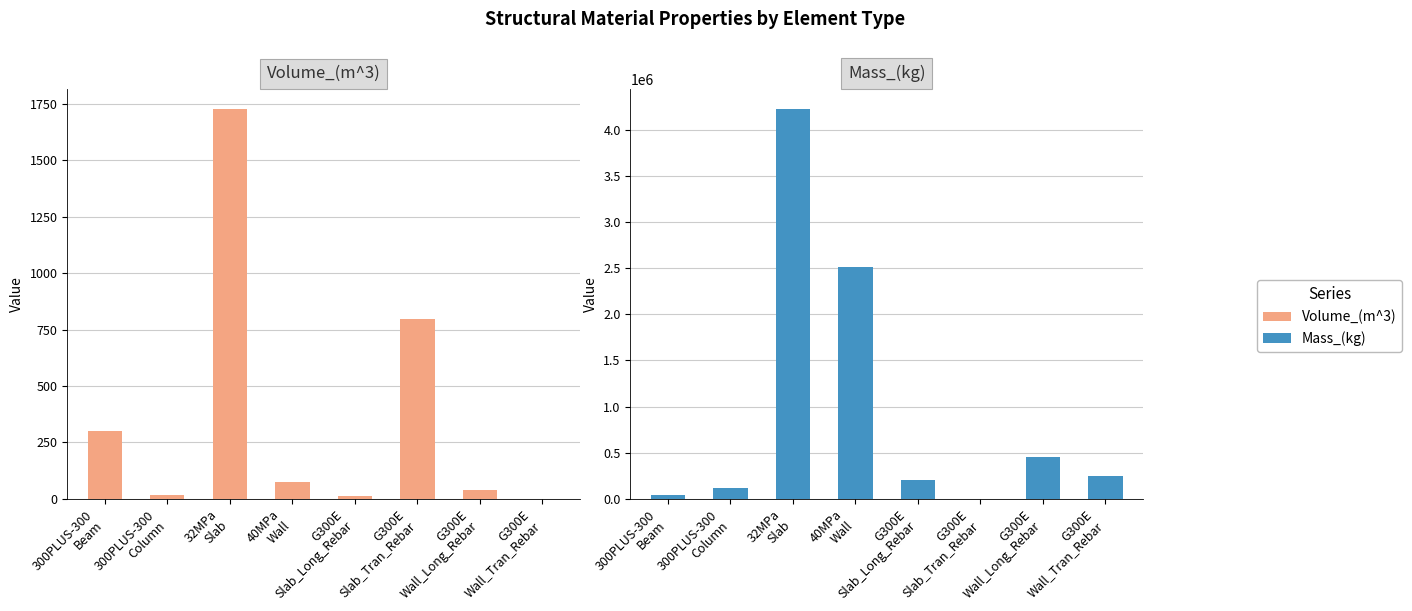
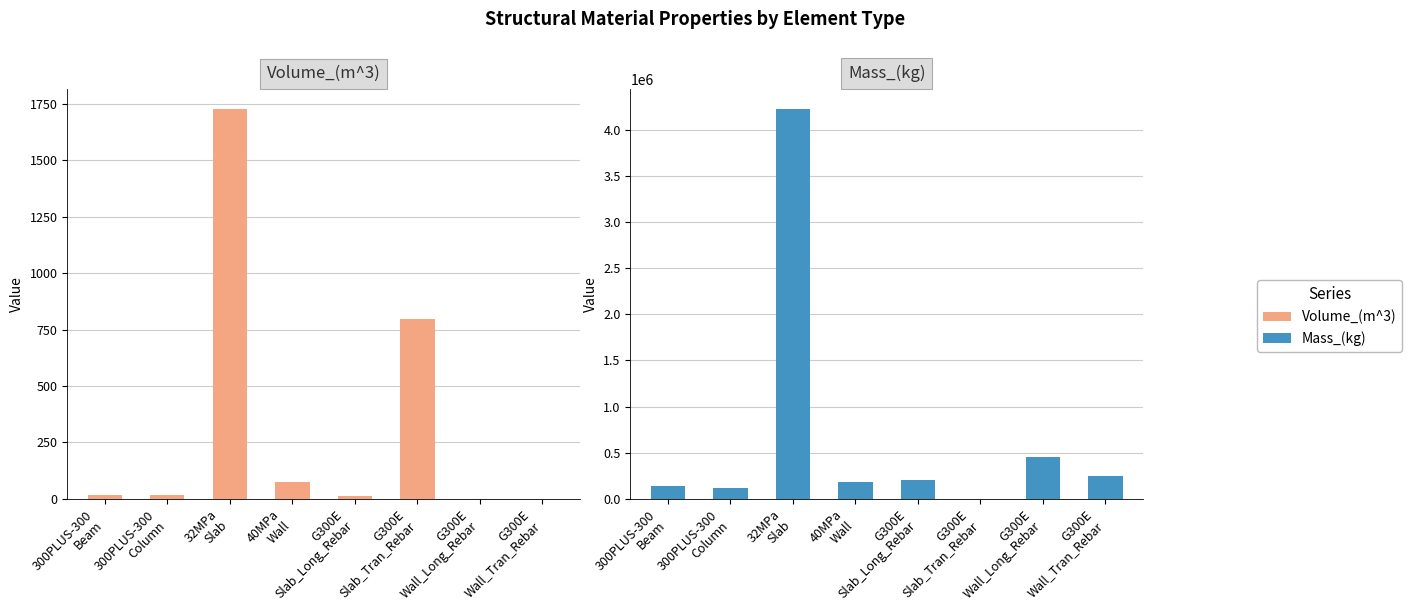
  {
    "Volume_(m^3)": {
-     "300PLUS-300 Beam": 300,
+     "300PLUS-300 Beam": 20,
      "300PLUS-300 Column": 20,
      "32MPa Slab": 1730,
      "40MPa Wall": 80,
      "G300E Slab_Long_Rebar": 10,
      "G300E Slab_Tran_Rebar": 800,
-     "G300E Wall_Long_Rebar": 40
+     "G300E Wall_Long_Rebar": 0
    },
    "Mass_(kg)": {
-     "300PLUS-300 Beam": 0,
+     "300PLUS-300 Beam": 100000,
      "300PLUS-300 Column": 100000,
      "32MPa Slab": 4200000,
-     "40MPa Wall": 2500000,
+     "40MPa Wall": 200000,
      "G300E Slab_Long_Rebar": 200000,
      "G300E Slab_Tran_Rebar": 0,
      "G300E Wall_Long_Rebar": 500000,
      "G300E Wall_Tran_Rebar": 200000
    }
  }
